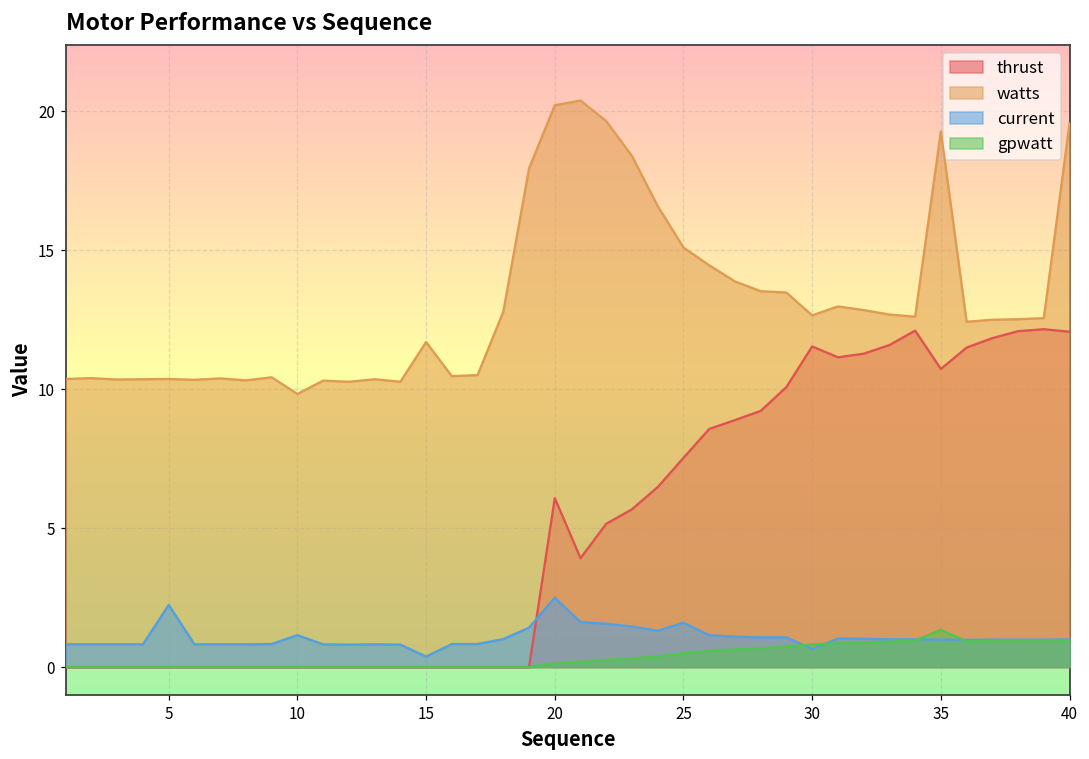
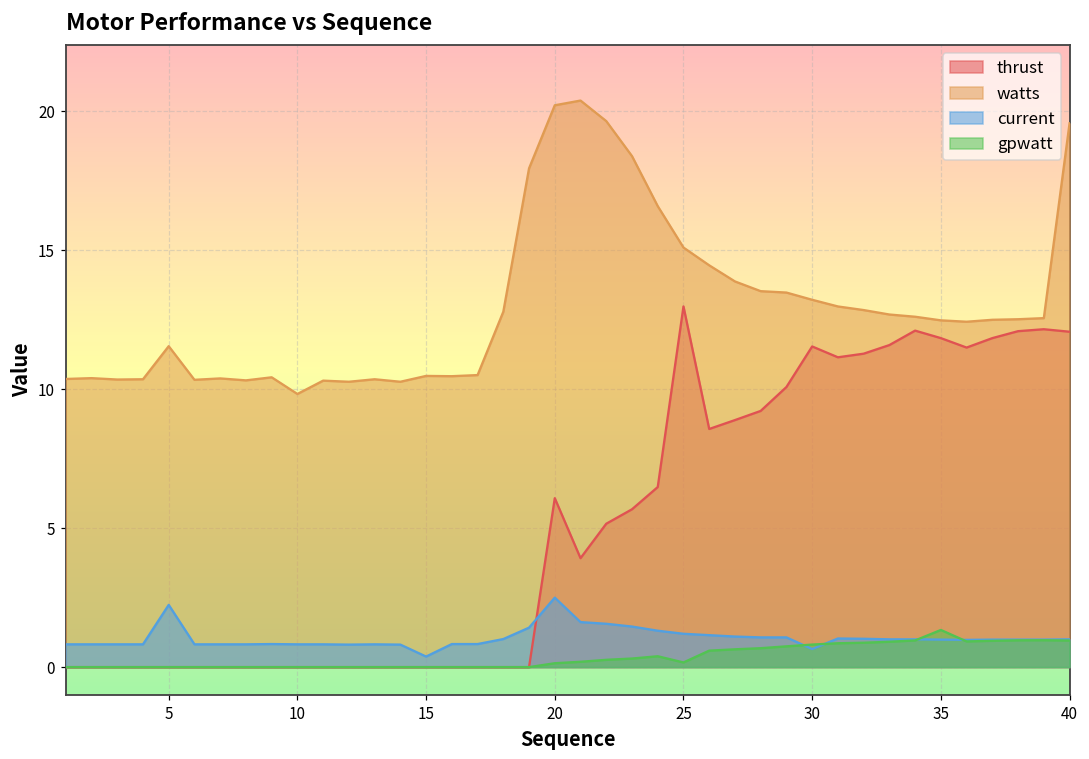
  {
    "thrust": {
      "20": 6.1,
-     "25": 7.5,
+     "25": 13.0,
      "30": 11.5,
-     "35": 10.7,
+     "35": 11.8,
      "40": 12.1
    },
    "watts": {
-     "5": 10.4,
+     "5": 11.6,
      "10": 9.8,
-     "15": 11.7,
+     "15": 10.5,
      "20": 20.2,
      "25": 15.1,
-     "30": 12.7,
-     "35": 19.3,
+     "30": 13.2,
+     "35": 12.5,
      "40": 19.6
    },
    "current": {
      "5": 2.2,
-     "10": 1.2,
+     "10": 0.8,
      "15": 0.4,
      "20": 2.5,
-     "25": 1.6,
+     "25": 1.2,
      "30": 0.7,
      "35": 1.0
    },
    "gpwatt": {
      "20": 0.1,
-     "25": 0.5,
+     "25": 0.2,
      "30": 0.8,
      "35": 1.3
    }
  }
